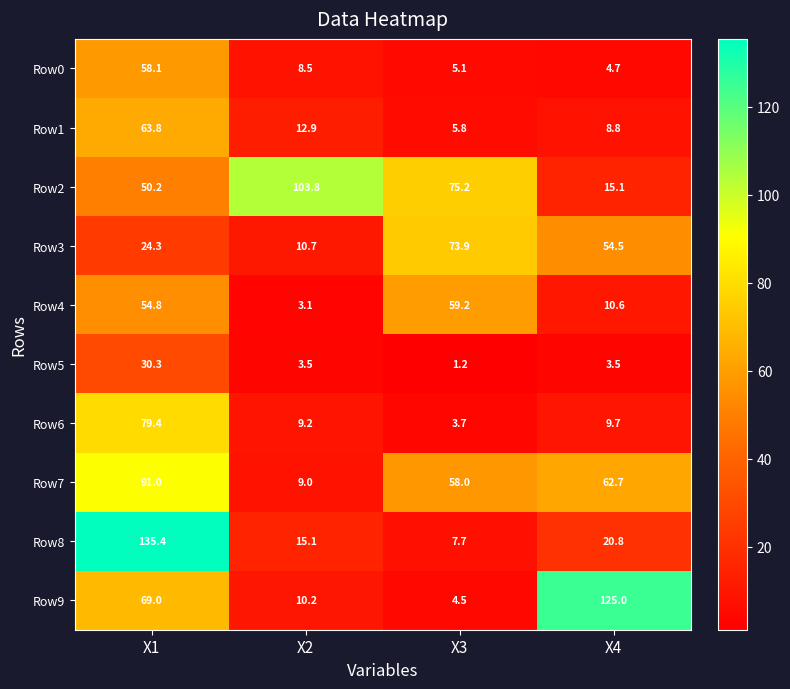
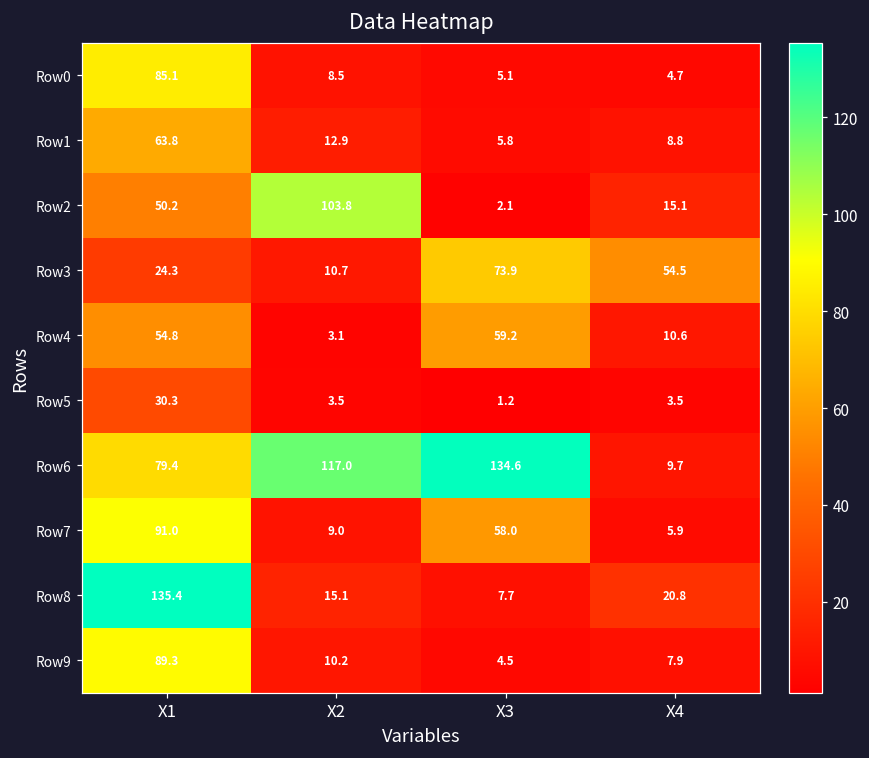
  {
    "Row0": {
-     "X1": 58.1,
+     "X1": 85.1,
      "X2": 8.5,
      "X3": 5.1,
      "X4": 4.7
    },
    "Row1": {
      "X1": 63.8,
      "X2": 12.9,
      "X3": 5.8,
      "X4": 8.8
    },
    "Row2": {
      "X1": 50.2,
      "X2": 103.8,
-     "X3": 75.2,
+     "X3": 2.1,
      "X4": 15.1
    },
    "Row3": {
      "X1": 24.3,
      "X2": 10.7,
      "X3": 73.9,
      "X4": 54.5
    },
    "Row4": {
      "X1": 54.8,
      "X2": 3.1,
      "X3": 59.2,
      "X4": 10.6
    },
    "Row5": {
      "X1": 30.3,
      "X2": 3.5,
      "X3": 1.2,
      "X4": 3.5
    },
    "Row6": {
      "X1": 79.4,
-     "X2": 9.2,
-     "X3": 3.7,
+     "X2": 117.0,
+     "X3": 134.6,
      "X4": 9.7
    },
    "Row7": {
      "X1": 91.0,
      "X2": 9.0,
      "X3": 58.0,
-     "X4": 62.7
+     "X4": 5.9
    },
    "Row8": {
      "X1": 135.4,
      "X2": 15.1,
      "X3": 7.7,
      "X4": 20.8
    },
    "Row9": {
-     "X1": 69.0,
+     "X1": 89.3,
      "X2": 10.2,
      "X3": 4.5,
-     "X4": 125.0
+     "X4": 7.9
    }
  }
